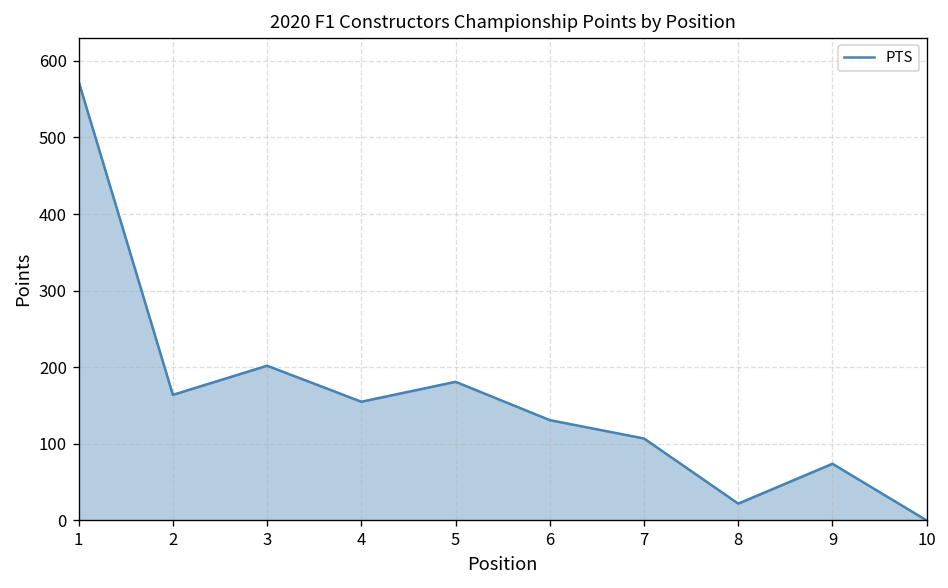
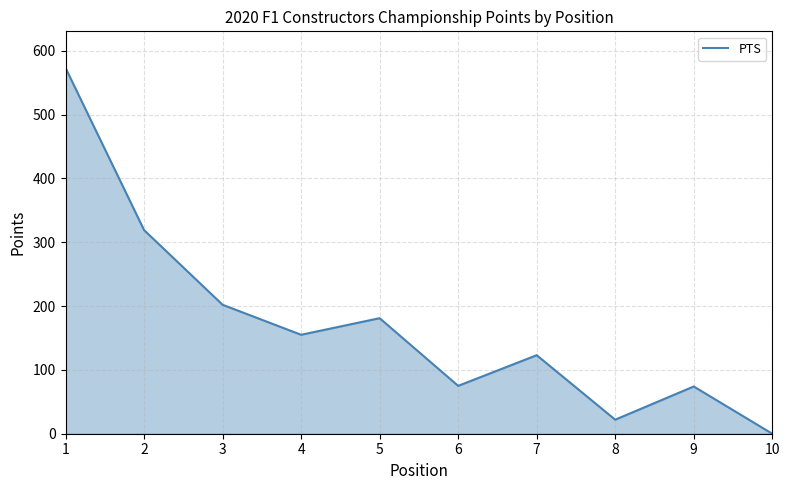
  {
    "1": 570,
-   "2": 160,
+   "2": 320,
    "3": 200,
    "4": 160,
    "5": 180,
-   "6": 130,
-   "7": 110,
+   "6": 80,
+   "7": 120,
    "8": 20,
    "9": 70,
    "10": 0
  }
